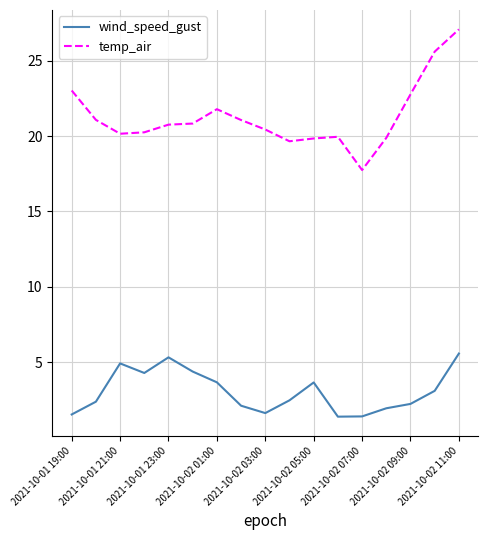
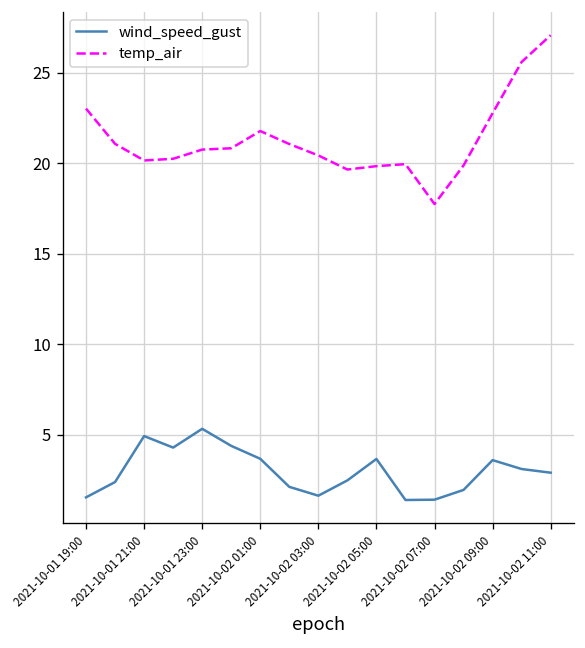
  {
    "wind_speed_gust": {
      "2021-10-01 19:00": 1.5,
      "2021-10-01 21:00": 4.9,
      "2021-10-01 23:00": 5.3,
      "2021-10-02 01:00": 3.7,
      "2021-10-02 03:00": 1.6,
      "2021-10-02 05:00": 3.7,
      "2021-10-02 07:00": 1.4,
-     "2021-10-02 09:00": 2.2,
-     "2021-10-02 11:00": 5.6
+     "2021-10-02 09:00": 3.6,
+     "2021-10-02 11:00": 2.9
    },
    "temp_air": {
      "2021-10-01 19:00": 23.0,
      "2021-10-01 21:00": 20.2,
      "2021-10-01 23:00": 20.8,
      "2021-10-02 01:00": 21.8,
      "2021-10-02 03:00": 20.4,
      "2021-10-02 05:00": 19.8,
      "2021-10-02 07:00": 17.7,
      "2021-10-02 09:00": 22.8,
      "2021-10-02 11:00": 27.1
    }
  }
